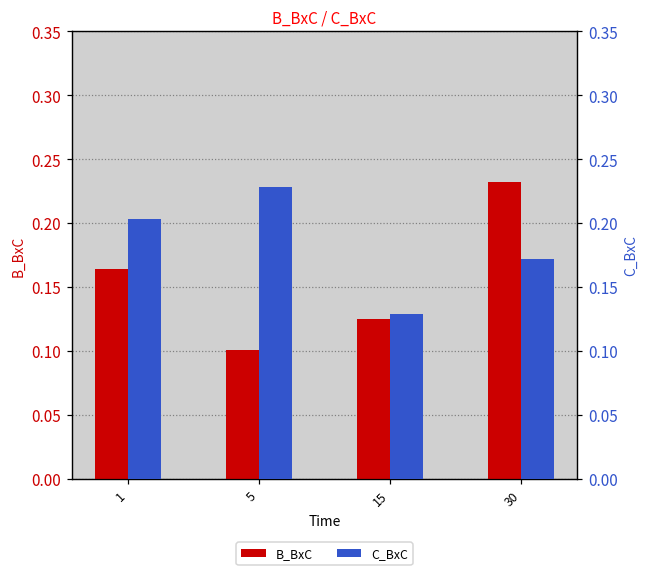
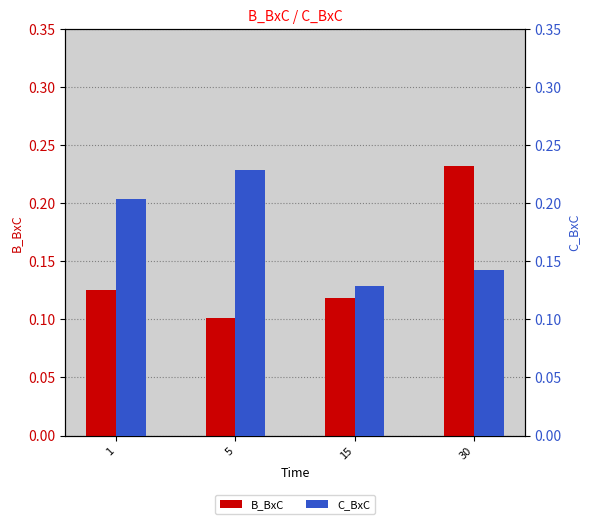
  {
    "B_BxC": {
-     "1": 0.164,
+     "1": 0.126,
      "5": 0.101,
-     "15": 0.125,
+     "15": 0.118,
      "30": 0.232
    },
    "C_BxC": {
      "1": 0.203,
      "5": 0.229,
      "15": 0.129,
-     "30": 0.172
+     "30": 0.143
    }
  }
